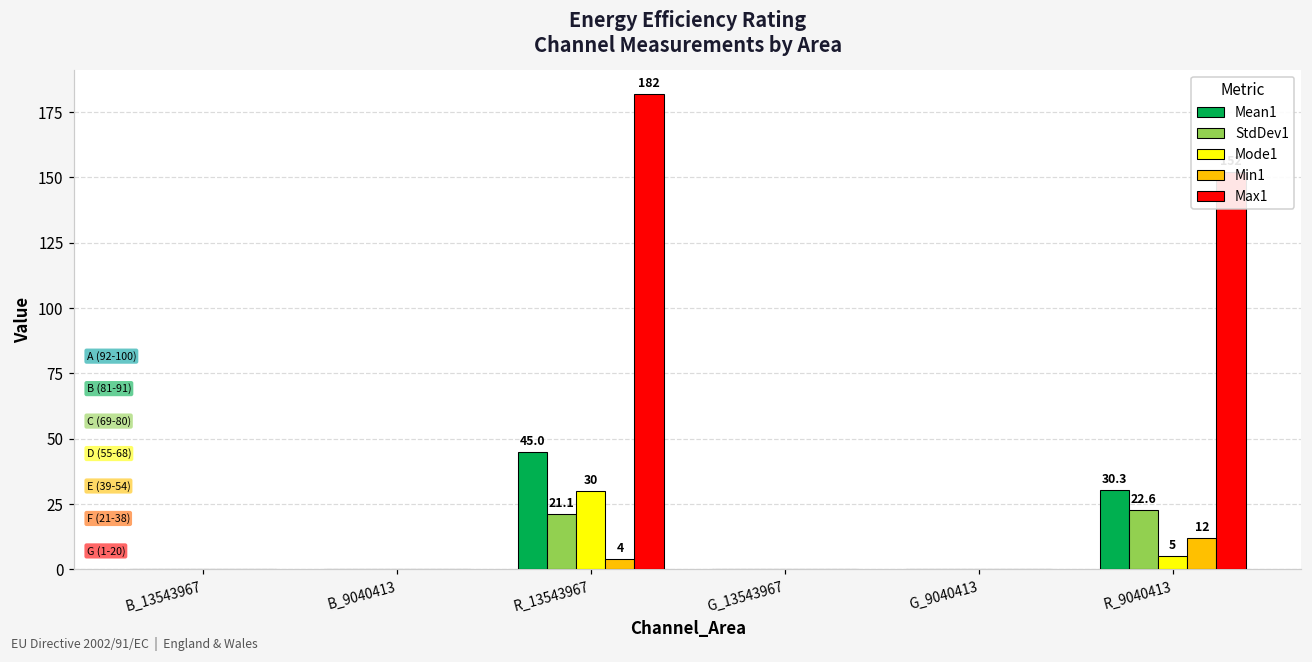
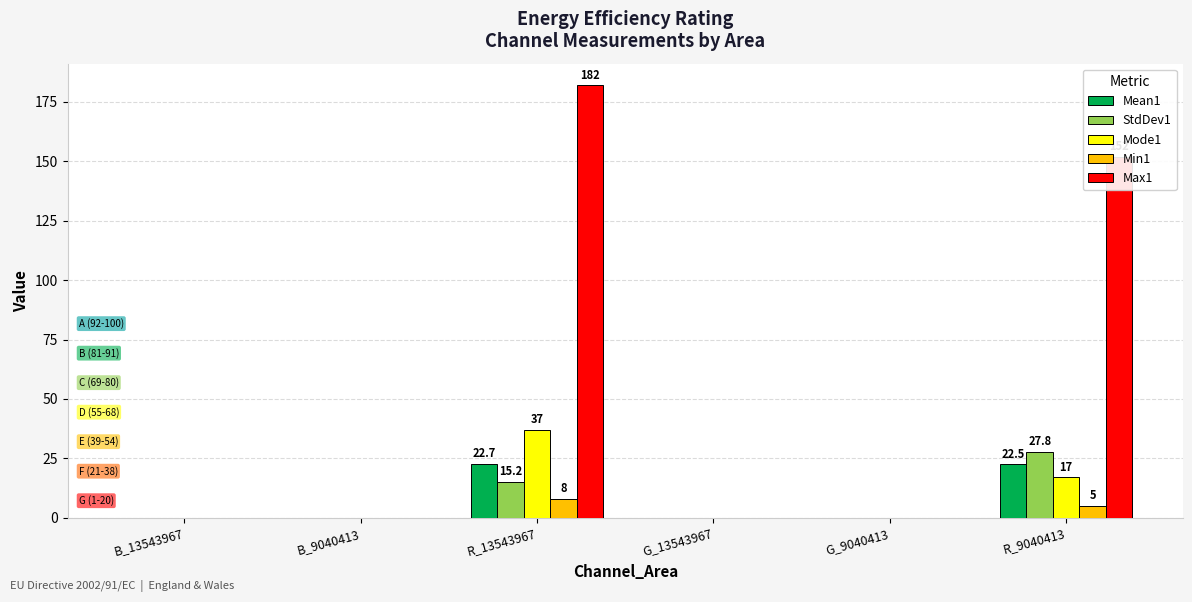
  {
    "Mean1": {
-     "R_13543967": 45.0,
-     "R_9040413": 30.3
+     "R_13543967": 22.7,
+     "R_9040413": 22.5
    },
    "StdDev1": {
-     "R_13543967": 21.1,
-     "R_9040413": 22.6
+     "R_13543967": 15.2,
+     "R_9040413": 27.8
    },
    "Mode1": {
-     "R_13543967": 30,
-     "R_9040413": 5
+     "R_13543967": 37,
+     "R_9040413": 17
    },
    "Min1": {
-     "R_13543967": 4,
-     "R_9040413": 12
+     "R_13543967": 8,
+     "R_9040413": 5
    },
    "Max1": {
      "R_13543967": 182
    }
  }
